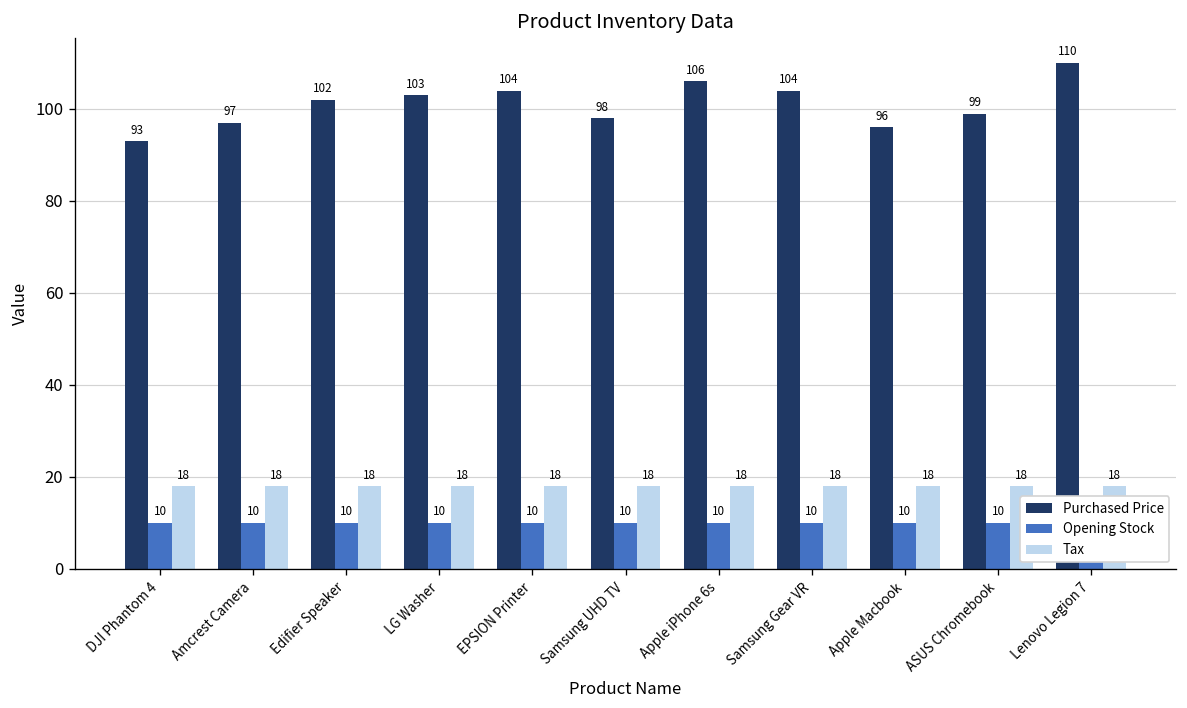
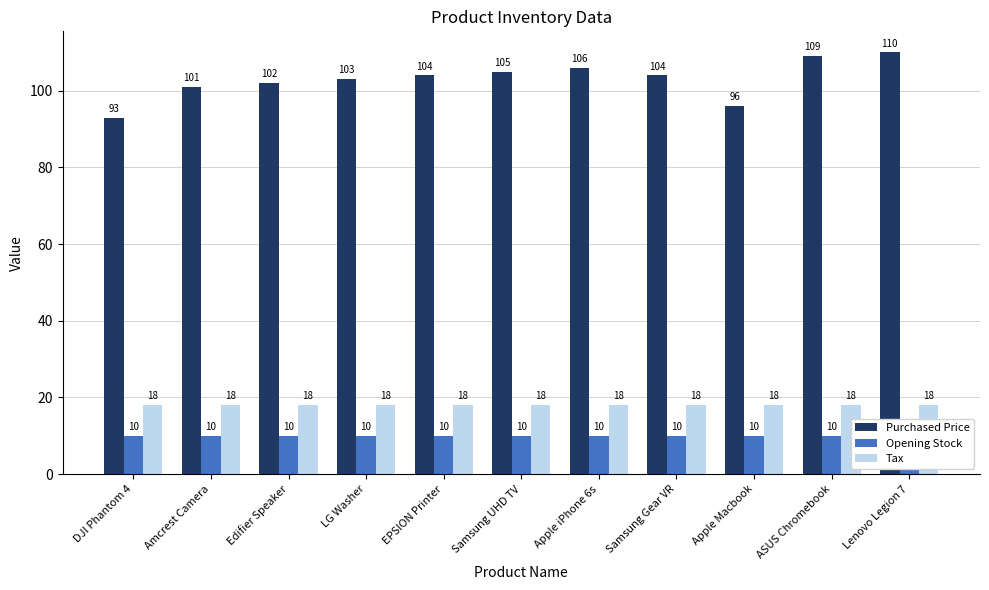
  {
    "Purchased Price": {
      "DJI Phantom 4": 93,
-     "Amcrest Camera": 97,
+     "Amcrest Camera": 101,
      "Edifier Speaker": 102,
      "LG Washer": 103,
      "EPSION Printer": 104,
-     "Samsung UHD TV": 98,
+     "Samsung UHD TV": 105,
      "Apple iPhone 6s": 106,
      "Samsung Gear VR": 104,
      "Apple Macbook": 96,
-     "ASUS Chromebook": 99,
+     "ASUS Chromebook": 109,
      "Lenovo Legion 7": 110
    },
    "Opening Stock": {
      "DJI Phantom 4": 10,
      "Amcrest Camera": 10,
      "Edifier Speaker": 10,
      "LG Washer": 10,
      "EPSION Printer": 10,
      "Samsung UHD TV": 10,
      "Apple iPhone 6s": 10,
      "Samsung Gear VR": 10,
      "Apple Macbook": 10,
      "ASUS Chromebook": 10
    },
    "Tax": {
      "DJI Phantom 4": 18,
      "Amcrest Camera": 18,
      "Edifier Speaker": 18,
      "LG Washer": 18,
      "EPSION Printer": 18,
      "Samsung UHD TV": 18,
      "Apple iPhone 6s": 18,
      "Samsung Gear VR": 18,
      "Apple Macbook": 18,
      "ASUS Chromebook": 18,
      "Lenovo Legion 7": 18
    }
  }
